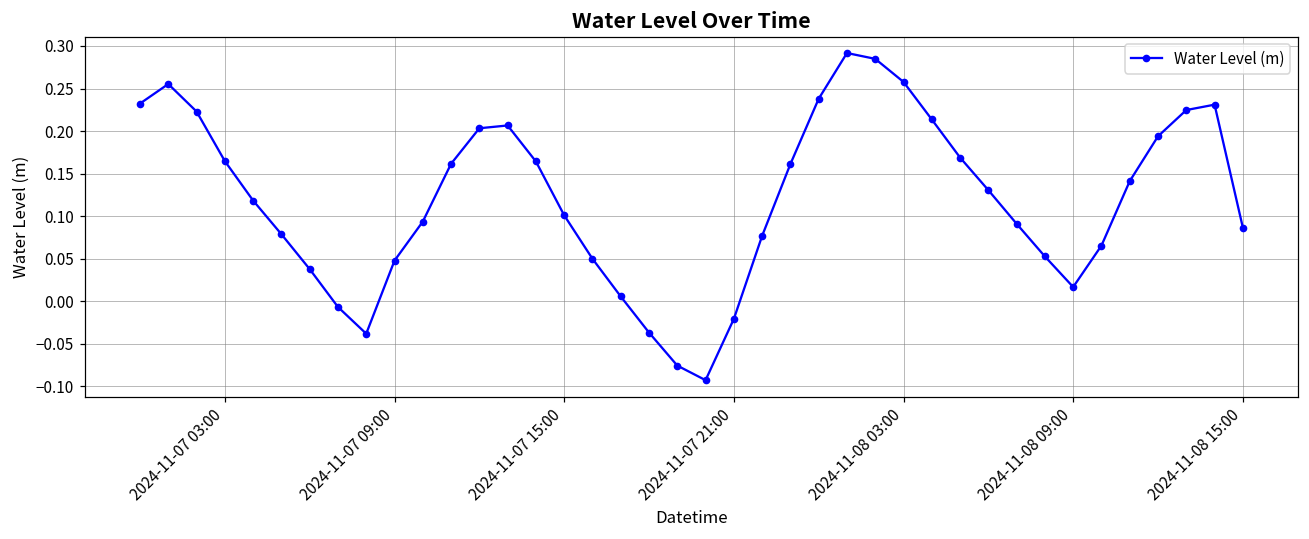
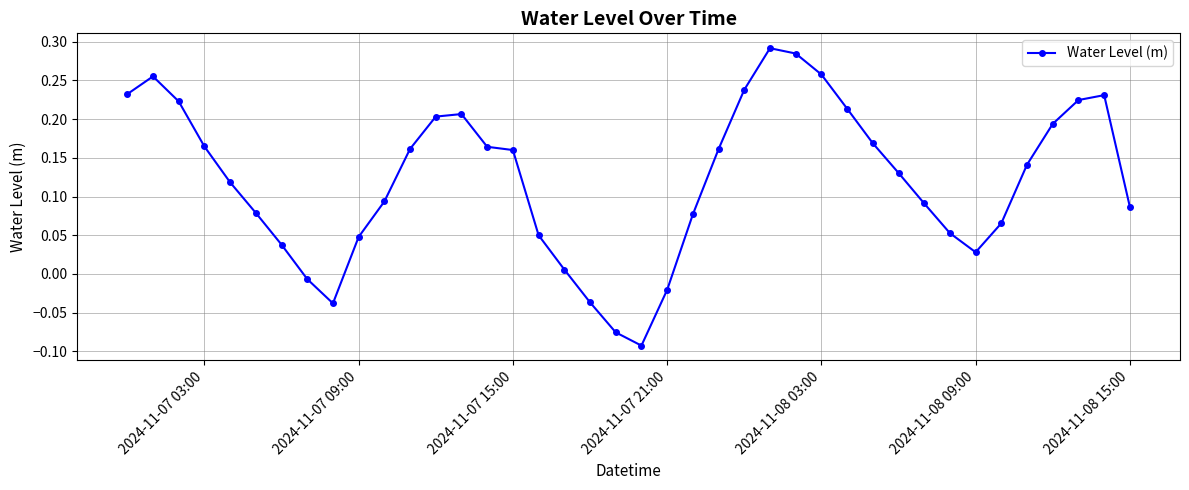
  {
    "2024-11-07 03:00": 0.16,
    "2024-11-07 09:00": 0.05,
-   "2024-11-07 15:00": 0.10,
+   "2024-11-07 15:00": 0.16,
    "2024-11-07 21:00": -0.02,
    "2024-11-08 03:00": 0.26,
-   "2024-11-08 09:00": 0.02,
+   "2024-11-08 09:00": 0.03,
    "2024-11-08 15:00": 0.09
  }
